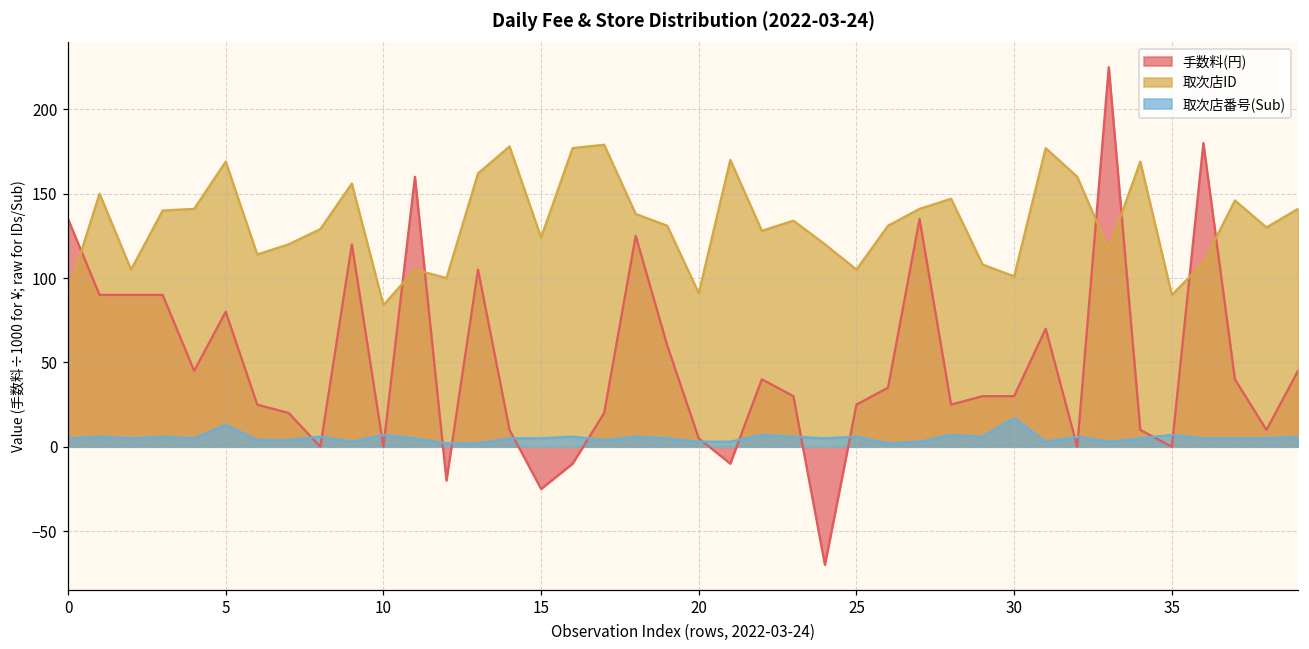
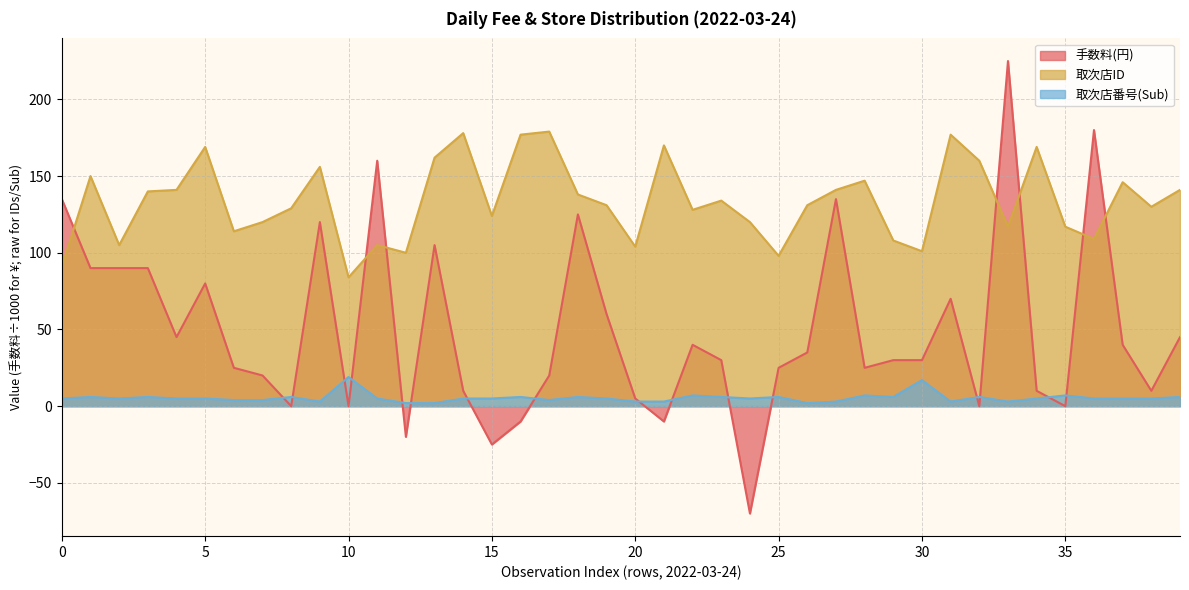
  {
    "取次店ID": {
      "0": 91,
      "5": 169,
      "10": 84,
      "15": 124,
-     "20": 91,
-     "25": 105,
+     "20": 104,
+     "25": 98,
      "30": 101,
-     "35": 90
+     "35": 117
    },
    "取次店番号(Sub)": {
      "0": 5,
-     "5": 13,
-     "10": 7,
+     "5": 5,
+     "10": 19,
      "15": 5,
      "20": 3,
      "25": 6,
      "30": 17,
      "35": 7
    }
  }
